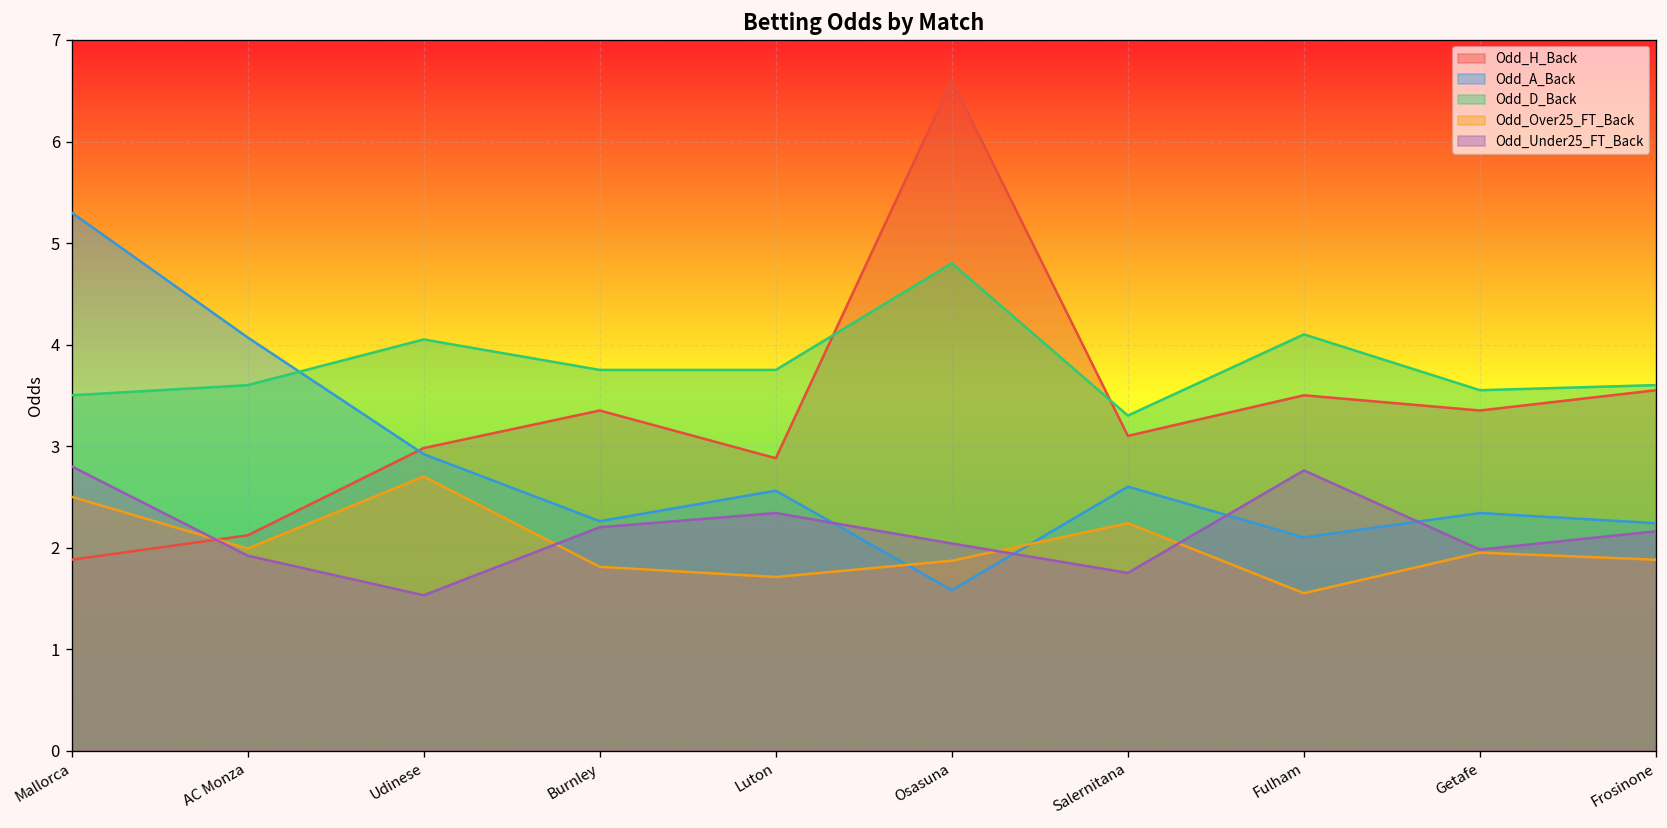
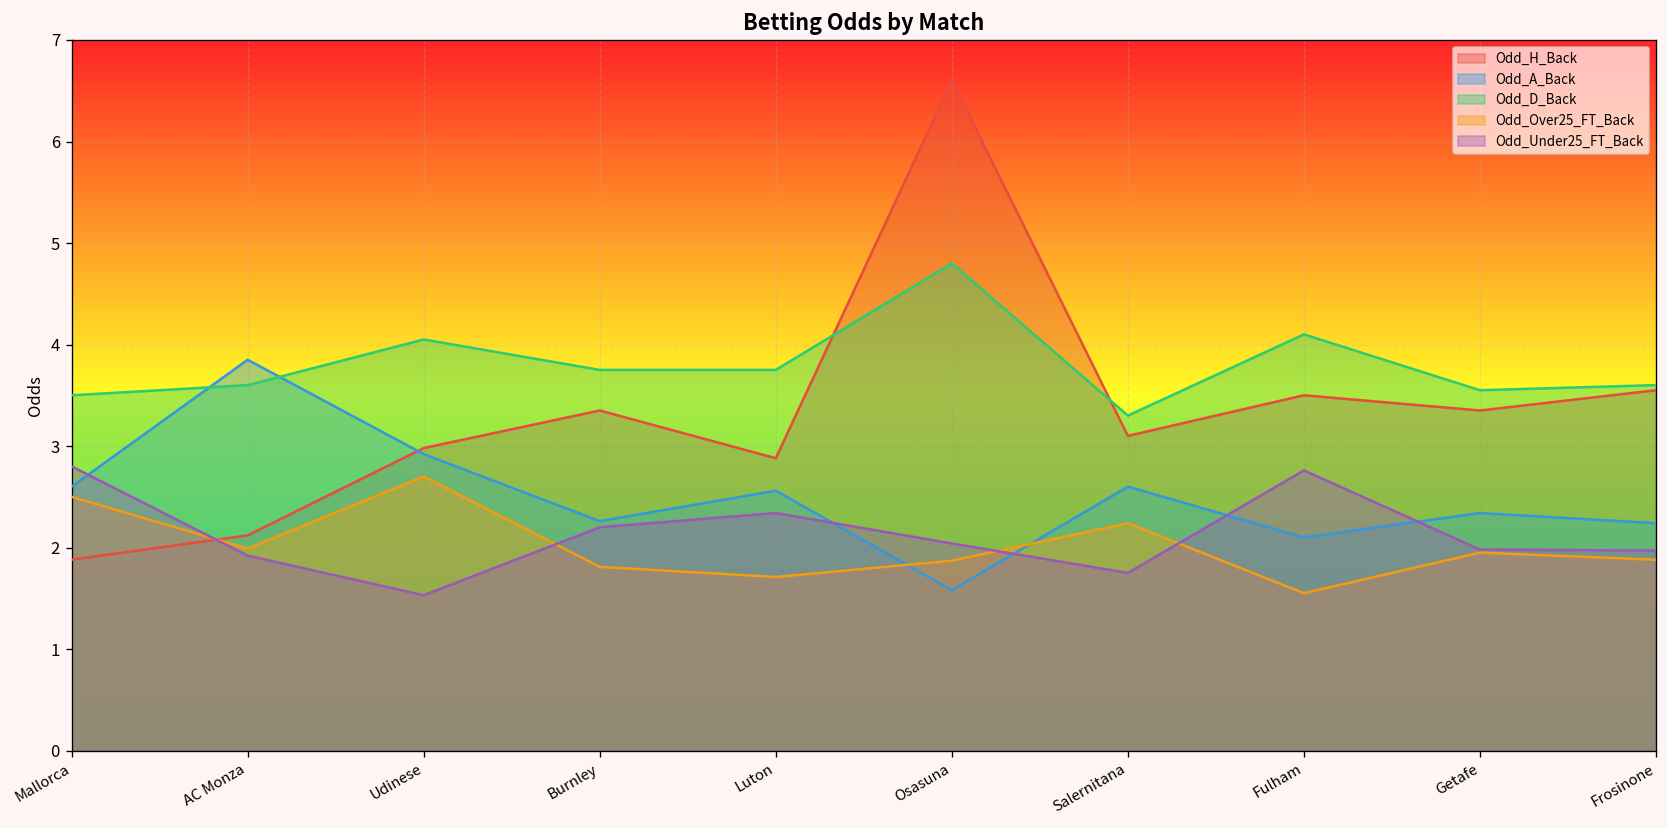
  {
    "Odd_A_Back": {
-     "Mallorca": 5.3,
-     "AC Monza": 4.1,
+     "Mallorca": 2.6,
+     "AC Monza": 3.9,
      "Udinese": 2.9,
      "Burnley": 2.3,
      "Luton": 2.6,
      "Osasuna": 1.6,
      "Salernitana": 2.6,
      "Fulham": 2.1,
      "Getafe": 2.3,
      "Frosinone": 2.2
    },
    "Odd_D_Back": {
      "Mallorca": 3.5,
      "AC Monza": 3.6,
      "Udinese": 4.1,
      "Burnley": 3.8,
      "Luton": 3.8,
      "Osasuna": 4.8,
      "Salernitana": 3.3,
      "Fulham": 4.1,
      "Getafe": 3.6,
      "Frosinone": 3.6
    },
    "Odd_Under25_FT_Back": {
      "Mallorca": 2.8,
      "AC Monza": 1.9,
      "Udinese": 1.5,
      "Burnley": 2.2,
      "Luton": 2.3,
      "Osasuna": 2.0,
      "Salernitana": 1.8,
      "Fulham": 2.8,
-     "Frosinone": 2.2
+     "Frosinone": 2.0
    }
  }
